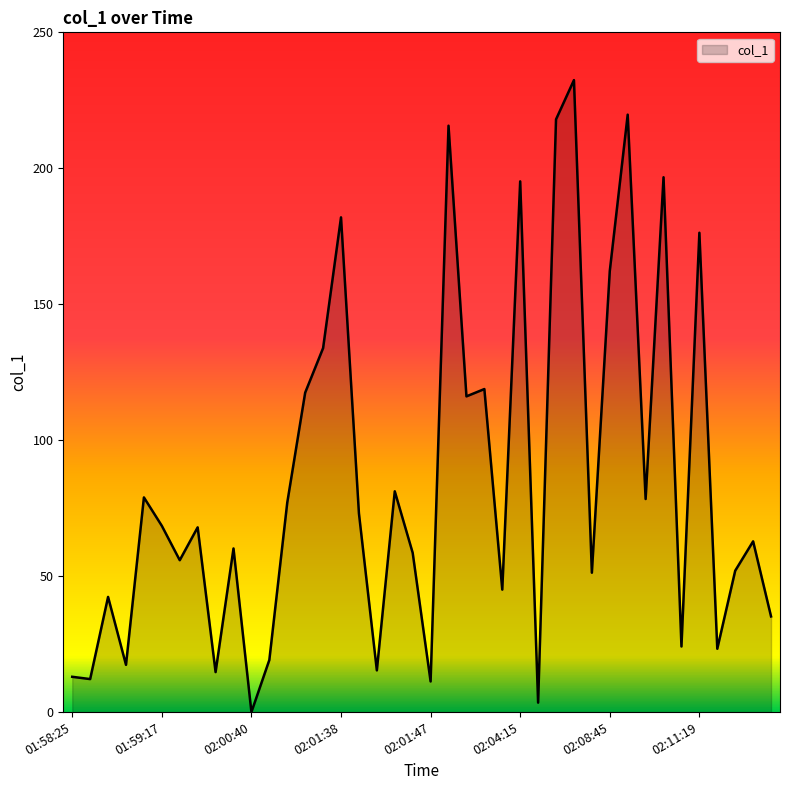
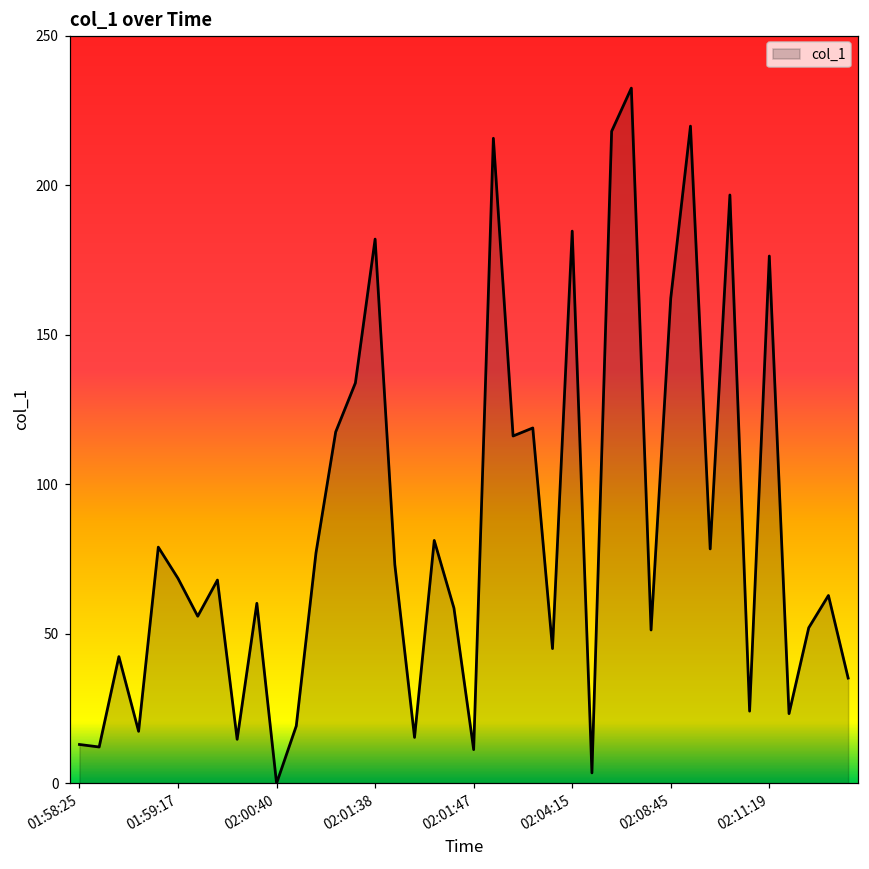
  {
    "01:58:25": 13,
    "01:59:17": 69,
    "02:00:40": 0,
    "02:01:38": 182,
    "02:01:47": 11,
-   "02:04:15": 195,
+   "02:04:15": 185,
    "02:08:45": 162,
    "02:11:19": 176
  }
